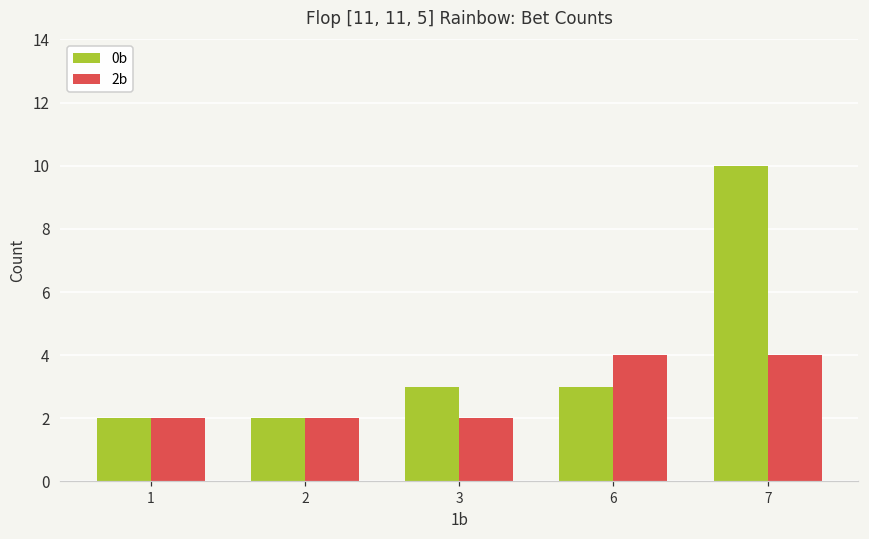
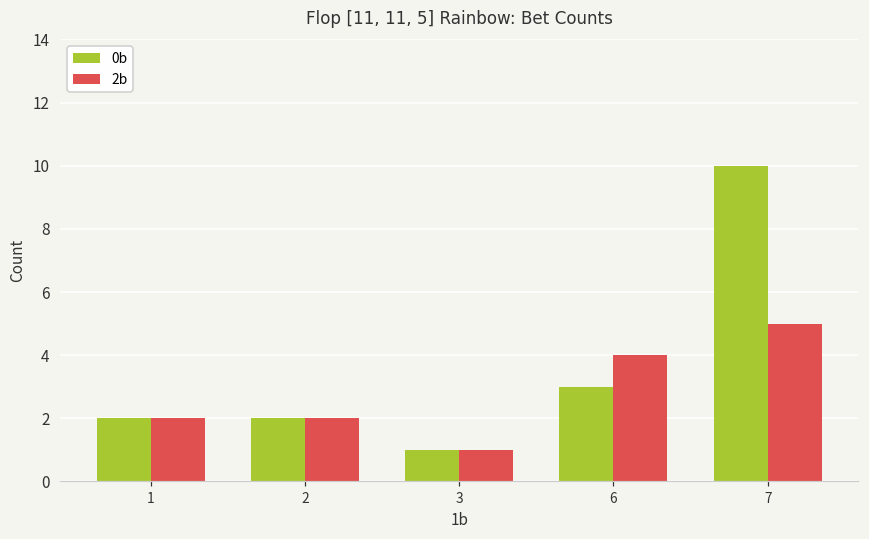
  {
    "0b": {
      "1": 2,
      "2": 2,
-     "3": 3,
+     "3": 1,
      "6": 3,
      "7": 10
    },
    "2b": {
      "1": 2,
      "2": 2,
-     "3": 2,
+     "3": 1,
      "6": 4,
-     "7": 4
+     "7": 5
    }
  }
